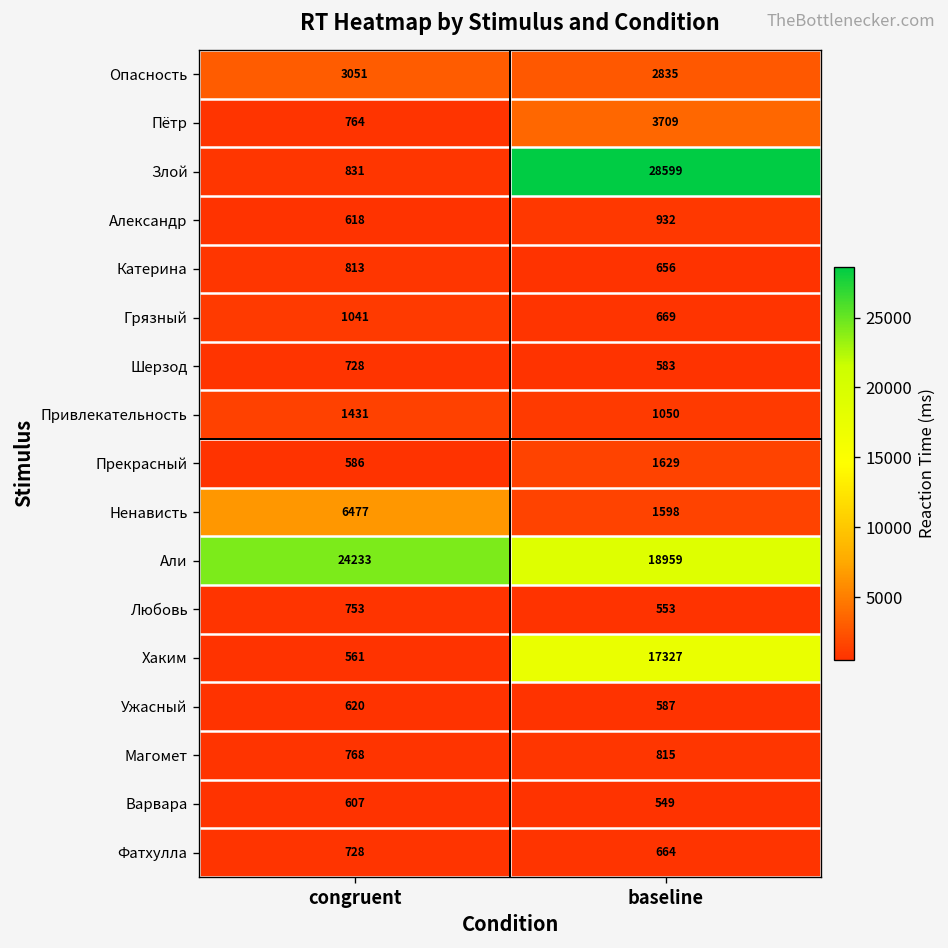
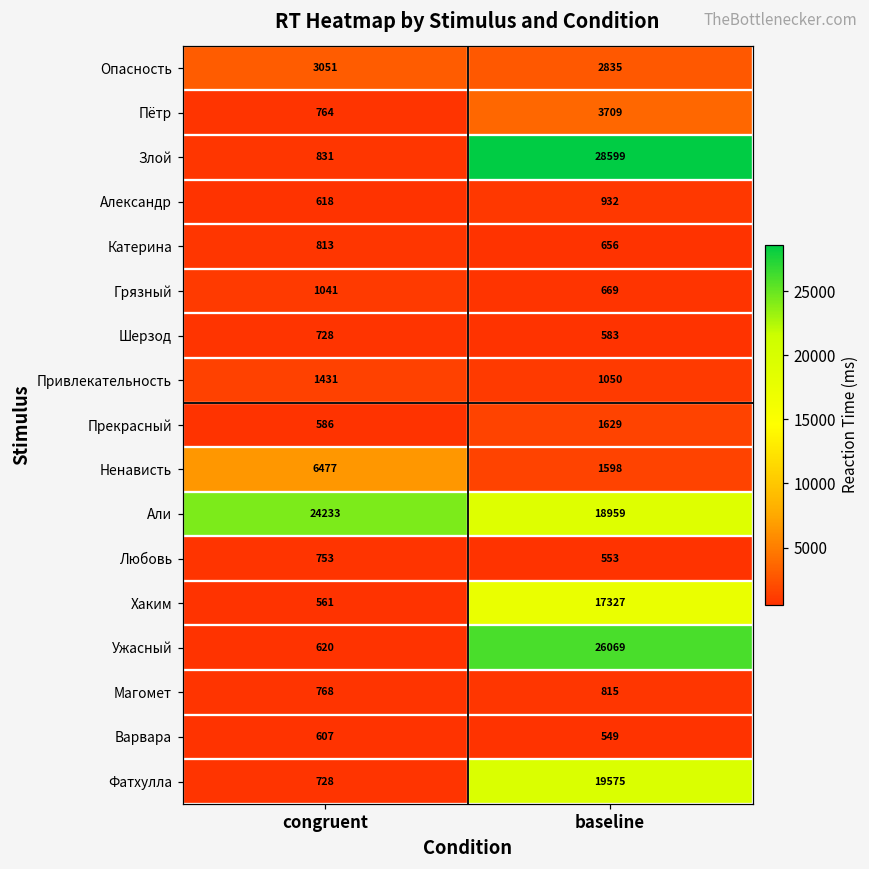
  {
    "Опасность": {
      "congruent": 3051,
      "baseline": 2835
    },
    "Пётр": {
      "congruent": 764,
      "baseline": 3709
    },
    "Злой": {
      "congruent": 831,
      "baseline": 28599
    },
    "Александр": {
      "congruent": 618,
      "baseline": 932
    },
    "Катерина": {
      "congruent": 813,
      "baseline": 656
    },
    "Грязный": {
      "congruent": 1041,
      "baseline": 669
    },
    "Шерзод": {
      "congruent": 728,
      "baseline": 583
    },
    "Привлекательность": {
      "congruent": 1431,
      "baseline": 1050
    },
    "Прекрасный": {
      "congruent": 586,
      "baseline": 1629
    },
    "Ненависть": {
      "congruent": 6477,
      "baseline": 1598
    },
    "Али": {
      "congruent": 24233,
      "baseline": 18959
    },
    "Любовь": {
      "congruent": 753,
      "baseline": 553
    },
    "Хаким": {
      "congruent": 561,
      "baseline": 17327
    },
    "Ужасный": {
      "congruent": 620,
-     "baseline": 587
+     "baseline": 26069
    },
    "Магомет": {
      "congruent": 768,
      "baseline": 815
    },
    "Варвара": {
      "congruent": 607,
      "baseline": 549
    },
    "Фатхулла": {
      "congruent": 728,
-     "baseline": 664
+     "baseline": 19575
    }
  }
